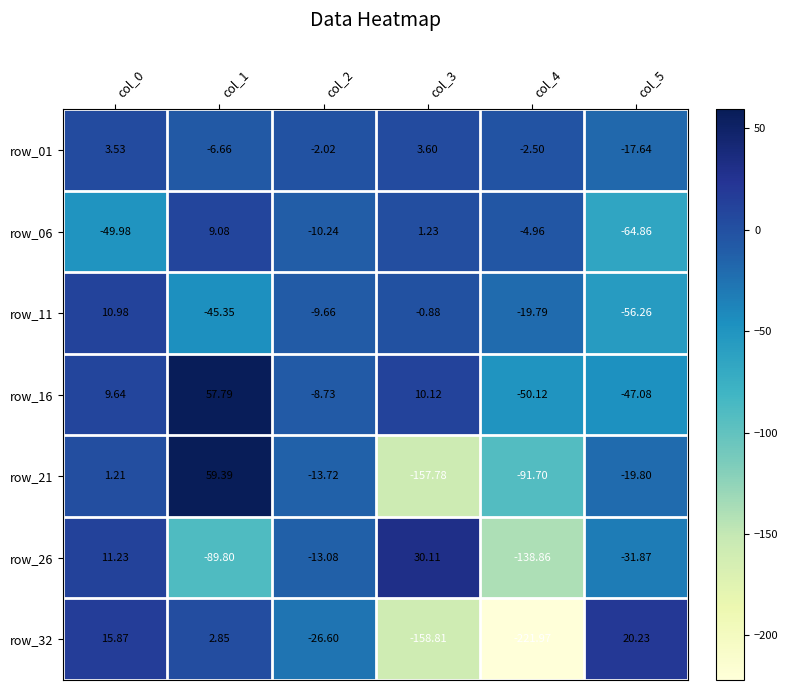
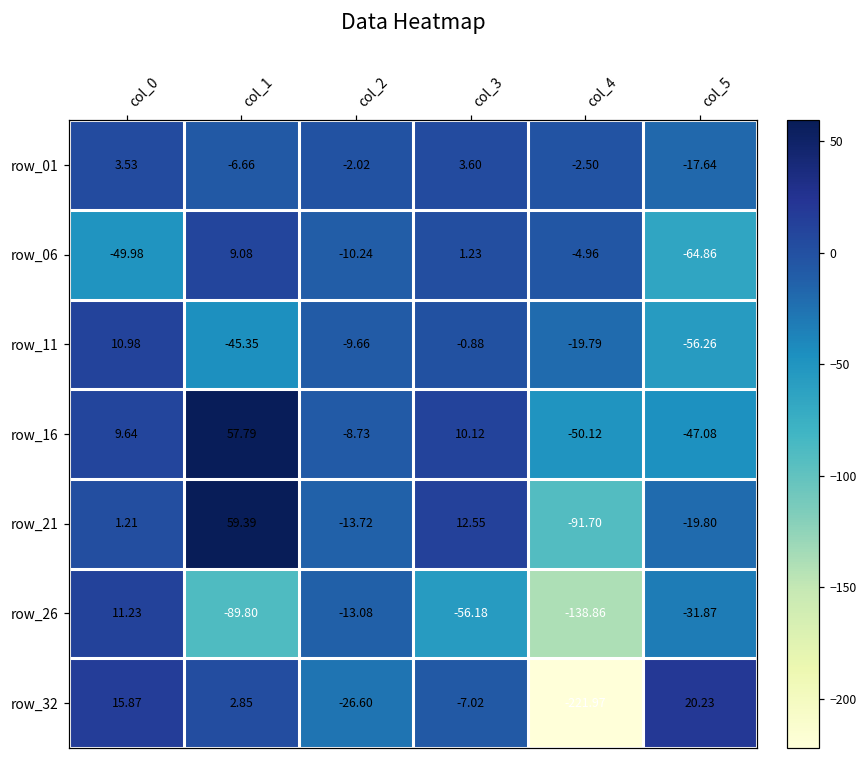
  {
    "row_01": {
      "col_0": 3.53,
      "col_1": -6.66,
      "col_2": -2.02,
      "col_3": 3.60,
      "col_4": -2.50,
      "col_5": -17.64
    },
    "row_06": {
      "col_0": -49.98,
      "col_1": 9.08,
      "col_2": -10.24,
      "col_3": 1.23,
      "col_4": -4.96,
      "col_5": -64.86
    },
    "row_11": {
      "col_0": 10.98,
      "col_1": -45.35,
      "col_2": -9.66,
      "col_3": -0.88,
      "col_4": -19.79,
      "col_5": -56.26
    },
    "row_16": {
      "col_0": 9.64,
      "col_1": 57.79,
      "col_2": -8.73,
      "col_3": 10.12,
      "col_4": -50.12,
      "col_5": -47.08
    },
    "row_21": {
      "col_0": 1.21,
      "col_1": 59.39,
      "col_2": -13.72,
-     "col_3": -157.78,
+     "col_3": 12.55,
      "col_4": -91.70,
      "col_5": -19.80
    },
    "row_26": {
      "col_0": 11.23,
      "col_1": -89.80,
      "col_2": -13.08,
-     "col_3": 30.11,
+     "col_3": -56.18,
      "col_4": -138.86,
      "col_5": -31.87
    },
    "row_32": {
      "col_0": 15.87,
      "col_1": 2.85,
      "col_2": -26.60,
-     "col_3": -158.81,
+     "col_3": -7.02,
      "col_5": 20.23
    }
  }
